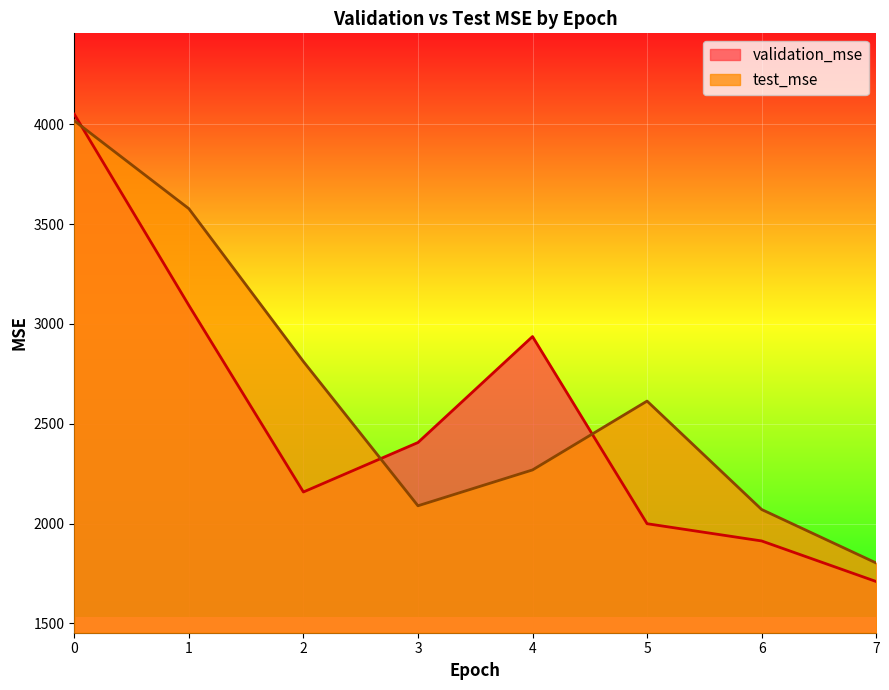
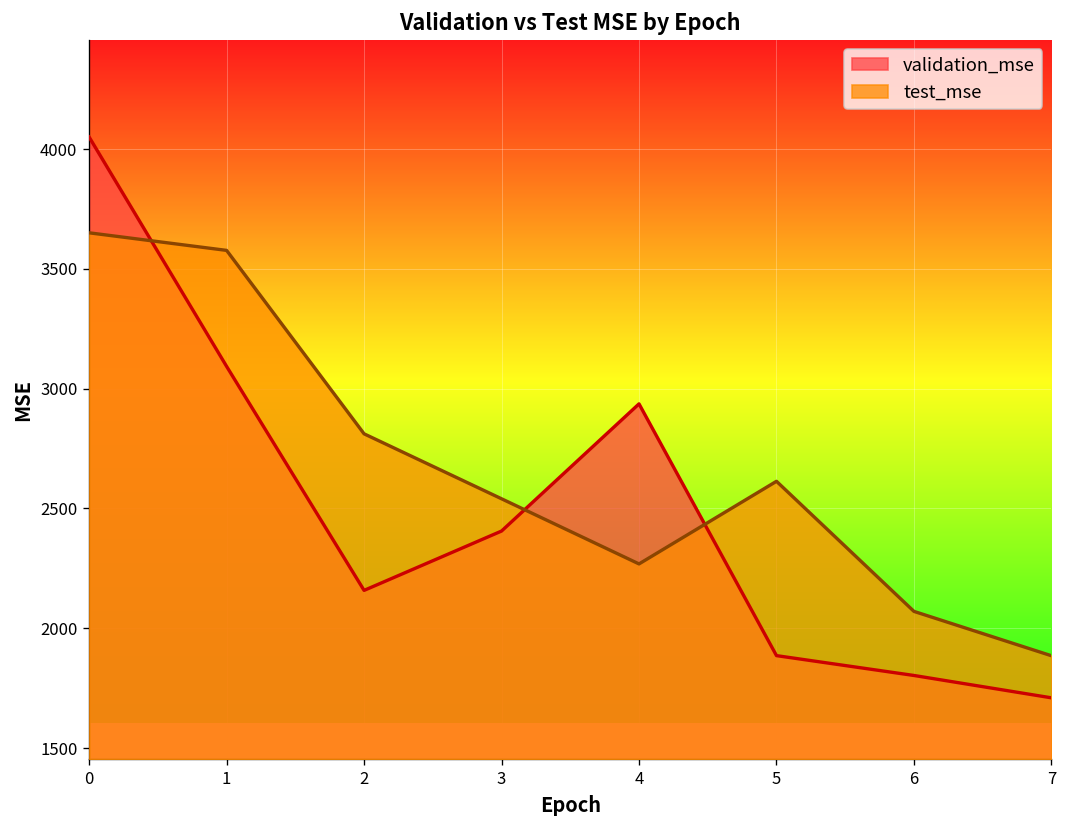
  {
    "validation_mse": {
      "0": 4050,
      "1": 3090,
      "2": 2160,
      "3": 2410,
      "4": 2940,
-     "5": 2000,
-     "6": 1910,
+     "5": 1890,
+     "6": 1800,
      "7": 1710
    },
    "test_mse": {
-     "0": 4020,
+     "0": 3650,
      "1": 3580,
      "2": 2810,
-     "3": 2090,
+     "3": 2540,
      "4": 2270,
      "5": 2610,
      "6": 2070,
-     "7": 1800
+     "7": 1890
    }
  }
